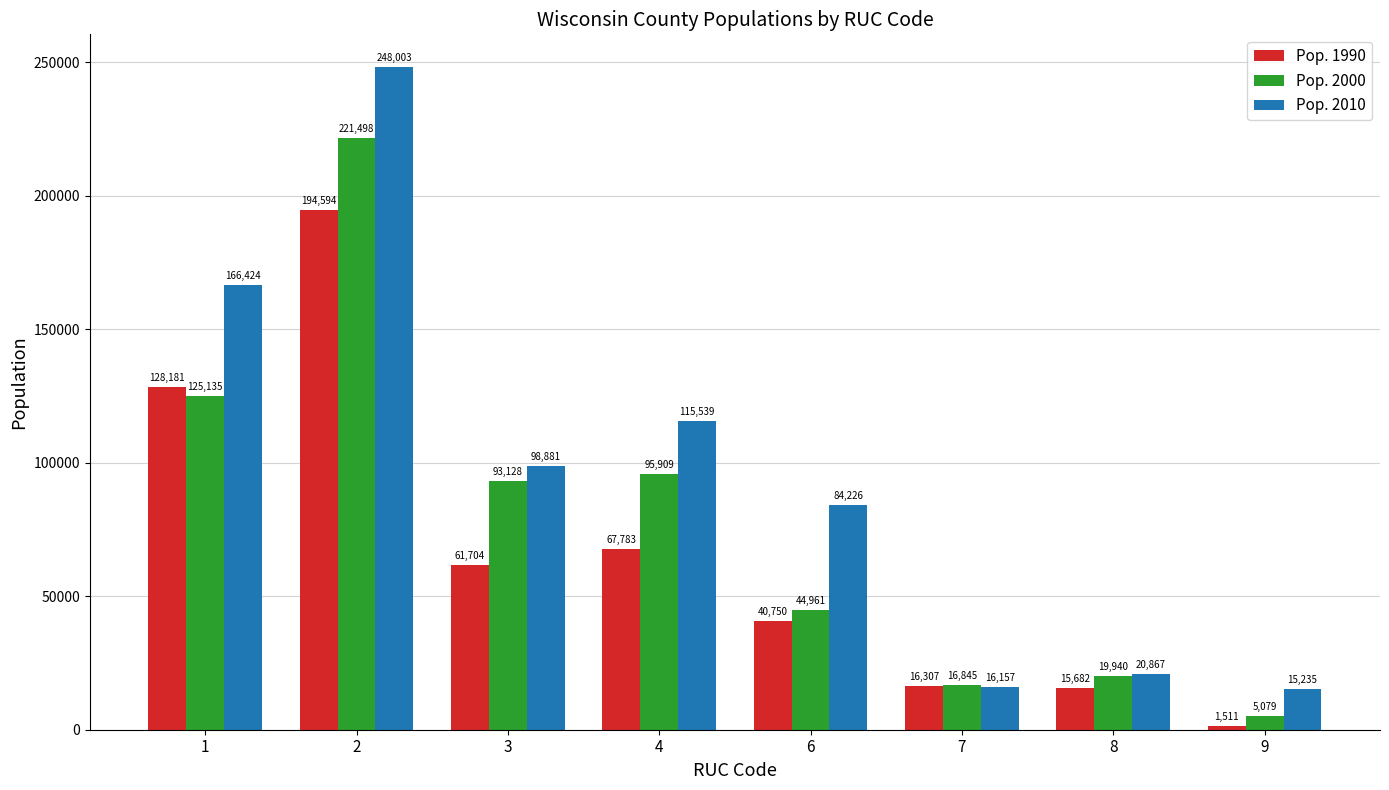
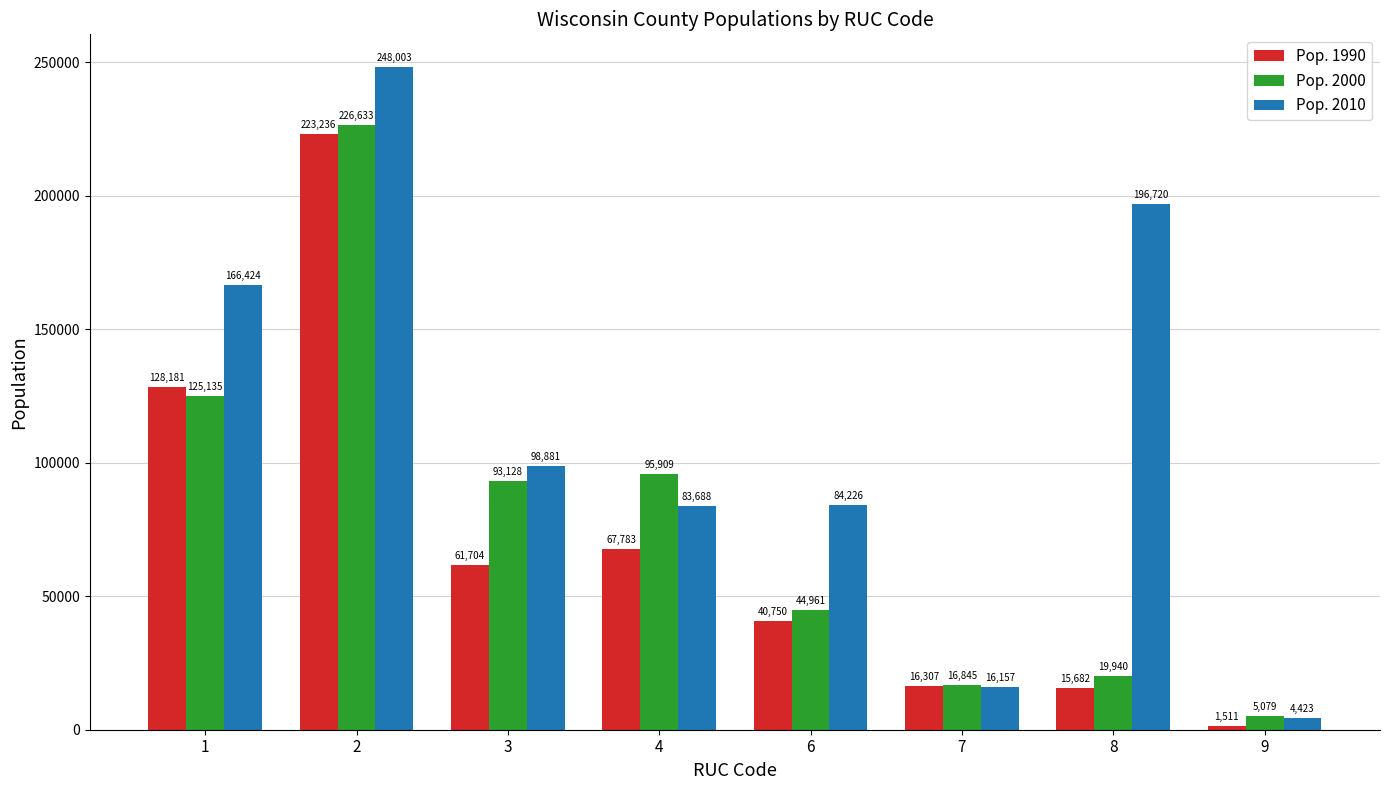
  {
    "Pop. 1990": {
      "1": "128,181",
-     "2": "194,594",
+     "2": "223,236",
      "3": "61,704",
      "4": "67,783",
      "6": "40,750",
      "7": "16,307",
      "8": "15,682",
      "9": "1,511"
    },
    "Pop. 2000": {
      "1": "125,135",
-     "2": "221,498",
+     "2": "226,633",
      "3": "93,128",
      "4": "95,909",
      "6": "44,961",
      "7": "16,845",
      "8": "19,940",
      "9": "5,079"
    },
    "Pop. 2010": {
      "1": "166,424",
      "2": "248,003",
      "3": "98,881",
-     "4": "115,539",
+     "4": "83,688",
      "6": "84,226",
      "7": "16,157",
-     "8": "20,867",
-     "9": "15,235"
+     "8": "196,720",
+     "9": "4,423"
    }
  }
